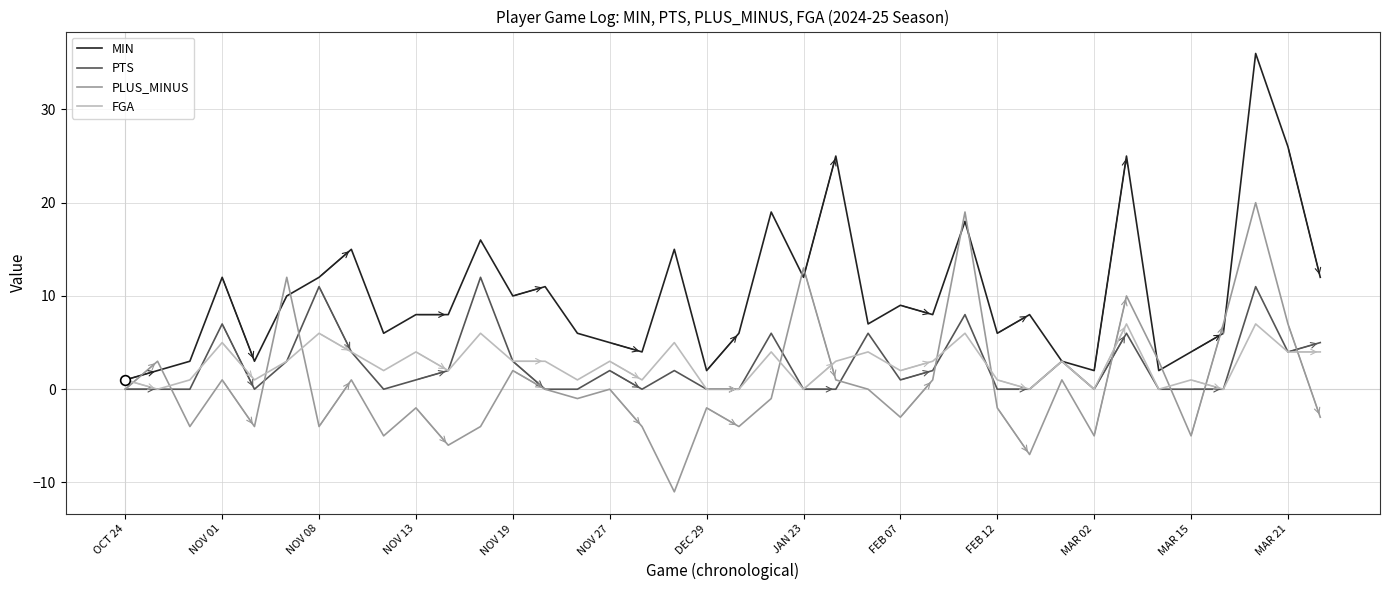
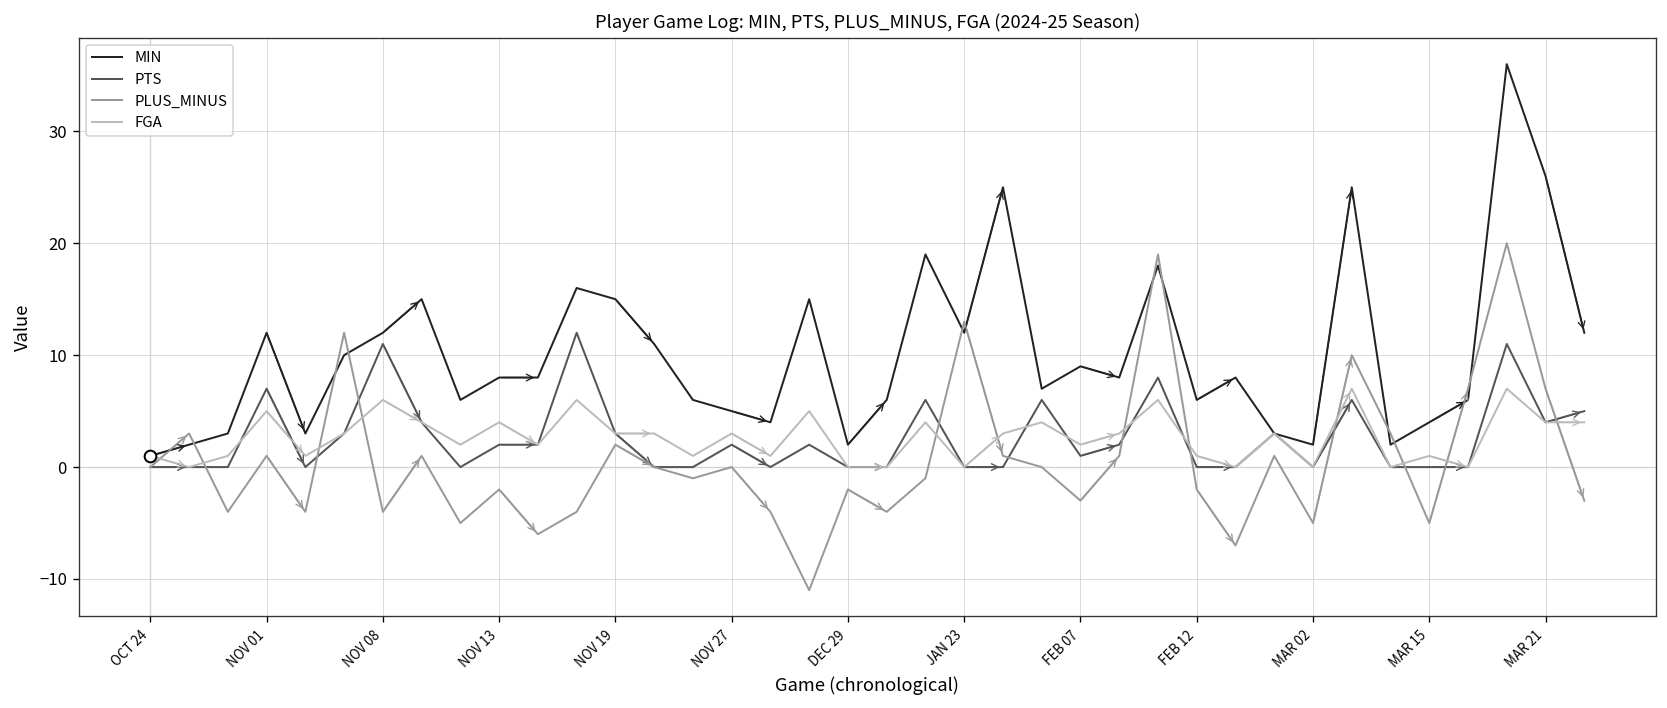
  {
    "MIN": {
      "NOV 01": 12,
      "NOV 08": 12,
      "NOV 13": 8,
-     "NOV 19": 10,
+     "NOV 19": 15,
      "NOV 27": 5,
      "DEC 29": 2,
      "JAN 23": 12,
      "FEB 07": 9,
      "FEB 12": 6,
      "MAR 02": 2,
      "MAR 15": 4,
      "MAR 21": 26
    },
    "PTS": {
      "NOV 01": 7,
      "NOV 08": 11,
-     "NOV 13": 1,
+     "NOV 13": 2,
      "NOV 27": 2,
      "FEB 07": 1,
      "FEB 12": 0,
      "MAR 15": 0
    }
  }
